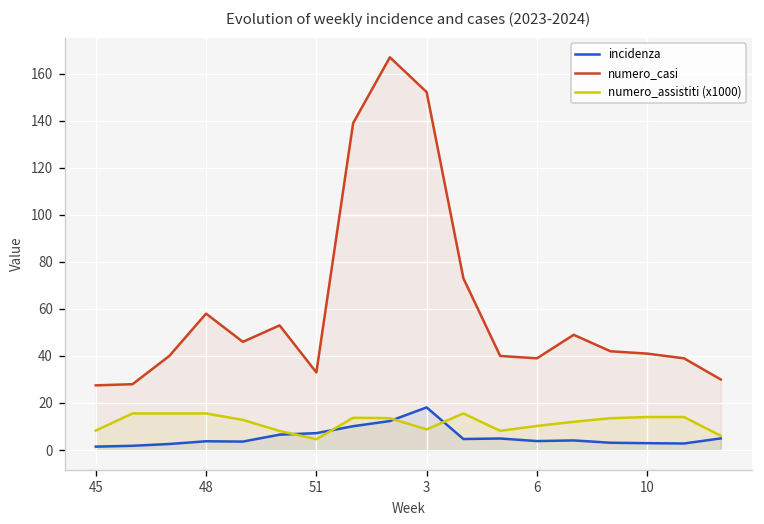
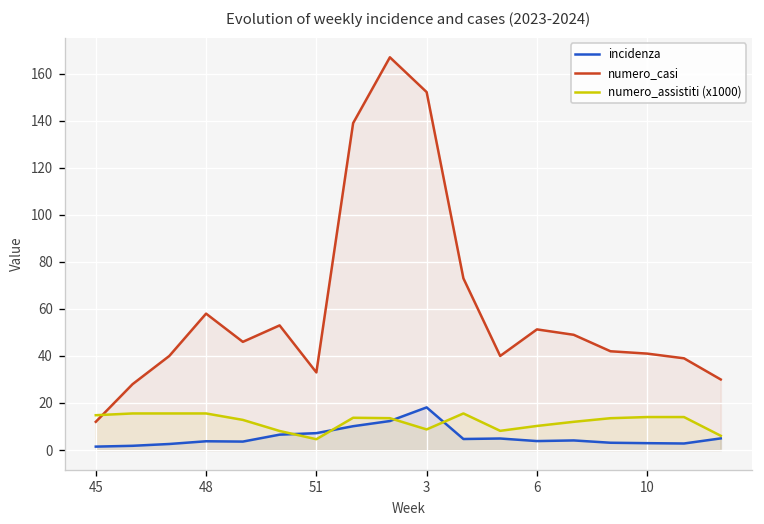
  {
    "incidenza": {
      "45": 1,
      "48": 4,
      "51": 7,
      "3": 18,
      "6": 4,
      "10": 3
    },
    "numero_casi": {
-     "45": 28,
+     "45": 12,
      "48": 58,
      "51": 33,
      "3": 152,
-     "6": 39,
+     "6": 51,
      "10": 41
    },
    "numero_assistiti (x1000)": {
-     "45": 8,
+     "45": 15,
      "48": 16,
      "51": 5,
      "3": 9,
      "6": 10,
      "10": 14
    }
  }
